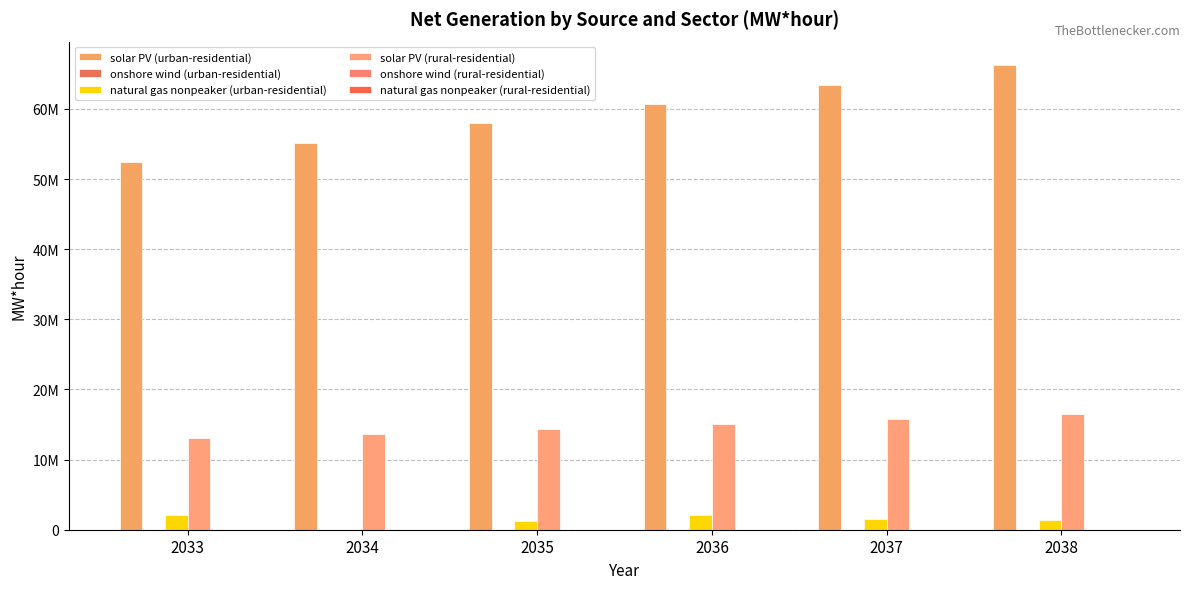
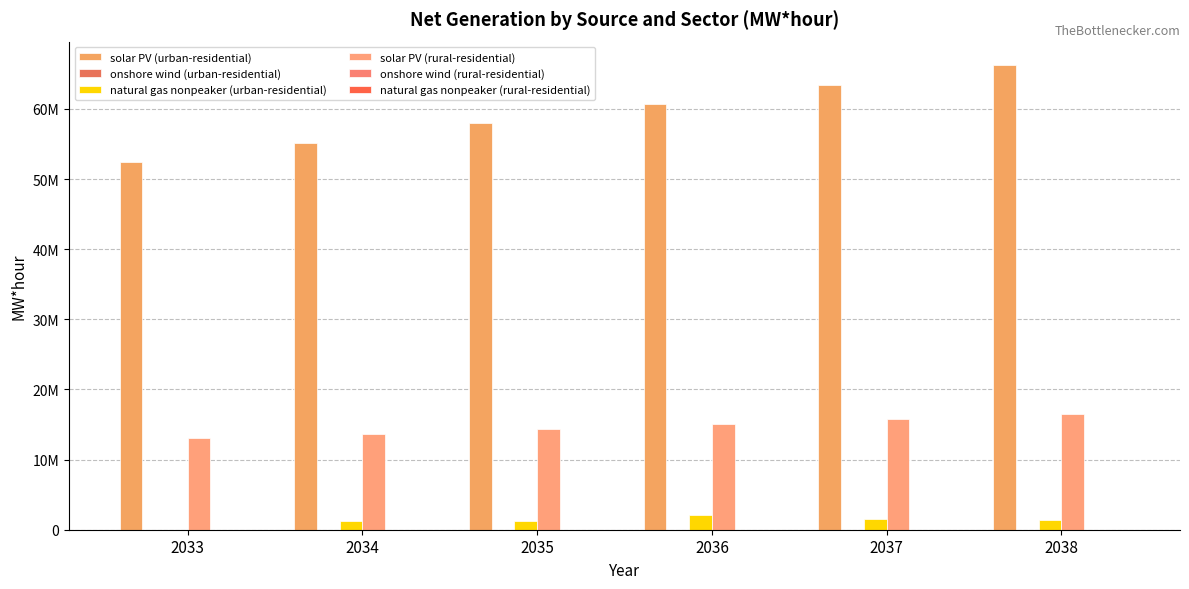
  {
    "natural gas nonpeaker (urban-residential)": {
-     "2033": 2000000,
-     "2034": 0,
+     "2033": 0,
+     "2034": 1000000,
      "2035": 1000000,
      "2036": 2000000,
      "2037": 2000000,
      "2038": 1000000
    }
  }
